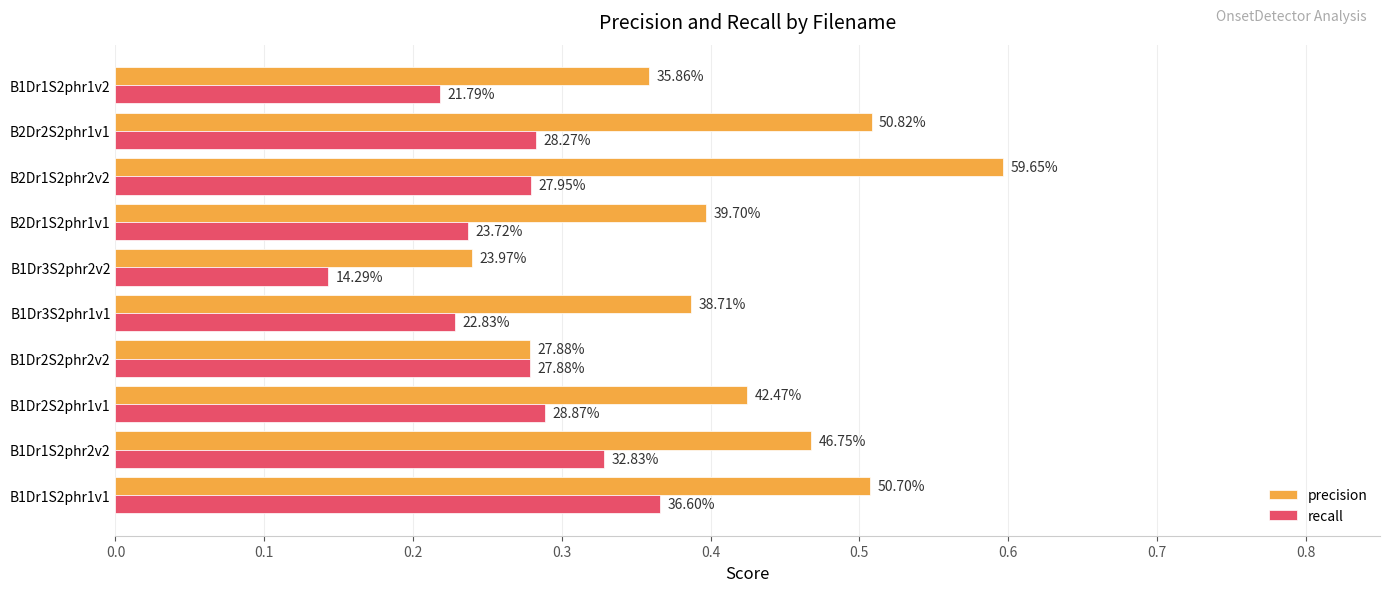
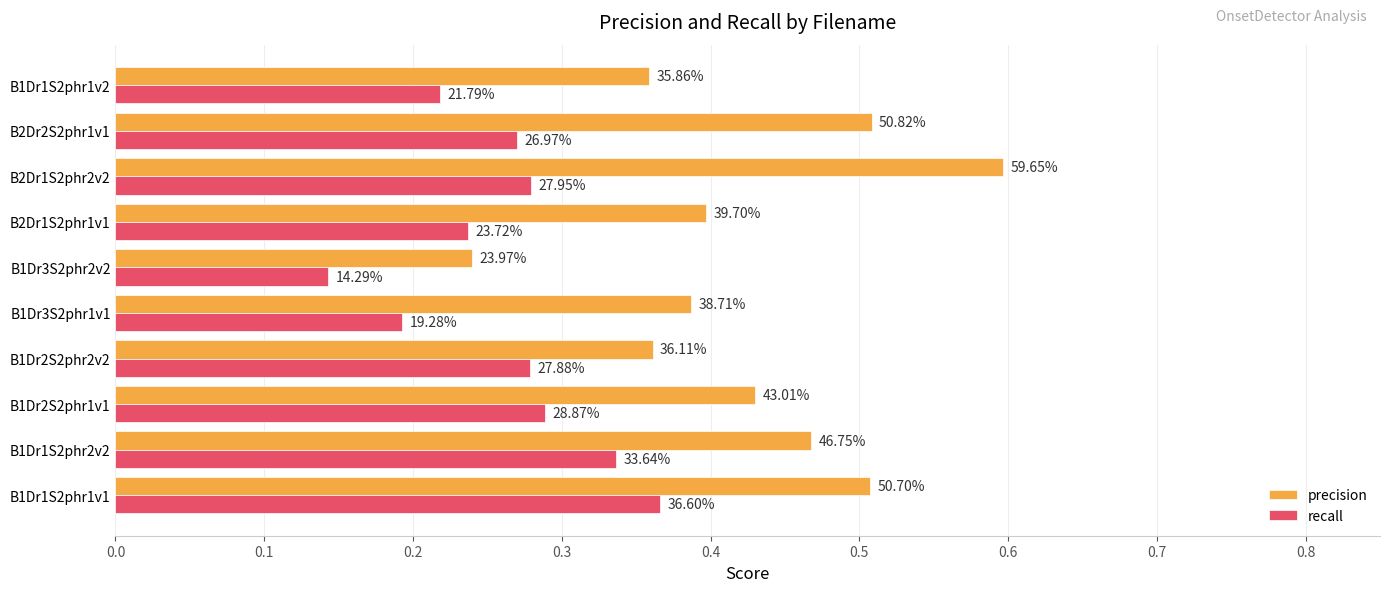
  {
    "precision": {
      "B1Dr1S2phr1v2": "35.86%",
      "B2Dr2S2phr1v1": "50.82%",
      "B2Dr1S2phr2v2": "59.65%",
      "B2Dr1S2phr1v1": "39.70%",
      "B1Dr3S2phr2v2": "23.97%",
      "B1Dr3S2phr1v1": "38.71%",
-     "B1Dr2S2phr2v2": "27.88%",
-     "B1Dr2S2phr1v1": "42.47%",
+     "B1Dr2S2phr2v2": "36.11%",
+     "B1Dr2S2phr1v1": "43.01%",
      "B1Dr1S2phr2v2": "46.75%",
      "B1Dr1S2phr1v1": "50.70%"
    },
    "recall": {
      "B1Dr1S2phr1v2": "21.79%",
-     "B2Dr2S2phr1v1": "28.27%",
+     "B2Dr2S2phr1v1": "26.97%",
      "B2Dr1S2phr2v2": "27.95%",
      "B2Dr1S2phr1v1": "23.72%",
      "B1Dr3S2phr2v2": "14.29%",
-     "B1Dr3S2phr1v1": "22.83%",
+     "B1Dr3S2phr1v1": "19.28%",
      "B1Dr2S2phr2v2": "27.88%",
      "B1Dr2S2phr1v1": "28.87%",
-     "B1Dr1S2phr2v2": "32.83%",
+     "B1Dr1S2phr2v2": "33.64%",
      "B1Dr1S2phr1v1": "36.60%"
    }
  }
